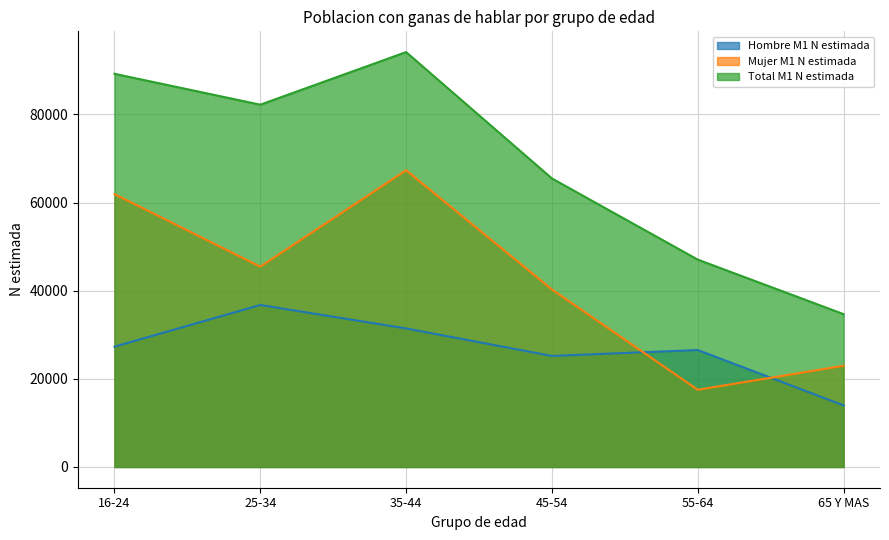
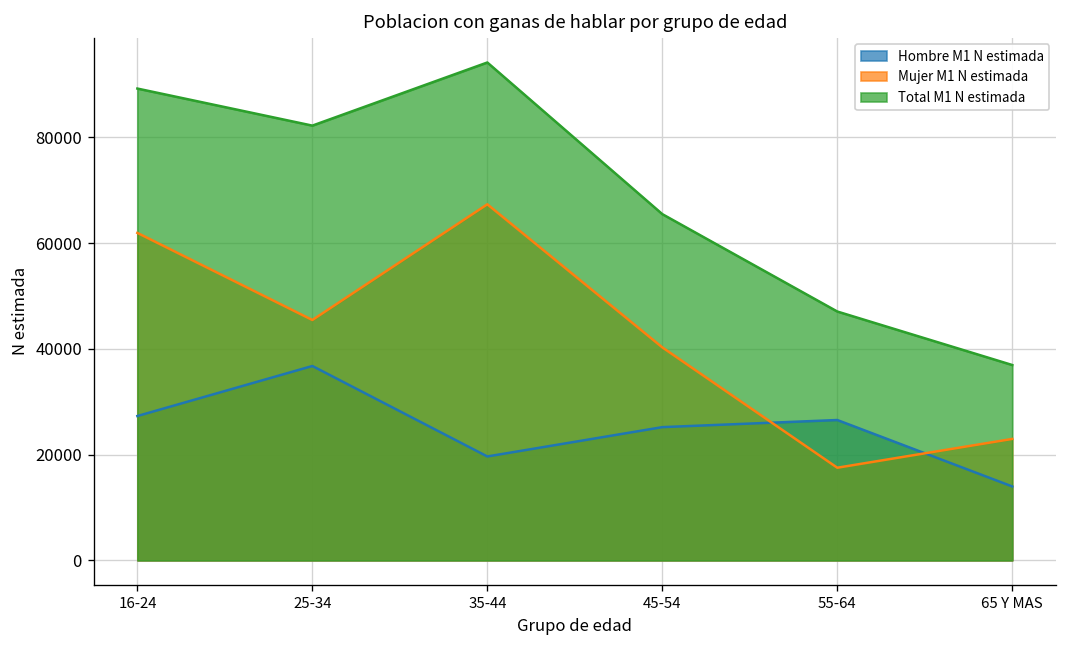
  {
    "Hombre M1 N estimada": {
      "16-24": 27000,
      "25-34": 37000,
-     "35-44": 31000,
+     "35-44": 20000,
      "45-54": 25000,
      "55-64": 27000,
      "65 Y MAS": 14000
    },
    "Mujer M1 N estimada": {
      "16-24": 62000,
      "25-34": 45000,
      "35-44": 67000,
      "45-54": 40000,
      "55-64": 18000,
      "65 Y MAS": 23000
    },
    "Total M1 N estimada": {
      "16-24": 89000,
      "25-34": 82000,
      "35-44": 94000,
      "45-54": 65000,
      "55-64": 47000,
-     "65 Y MAS": 35000
+     "65 Y MAS": 37000
    }
  }
